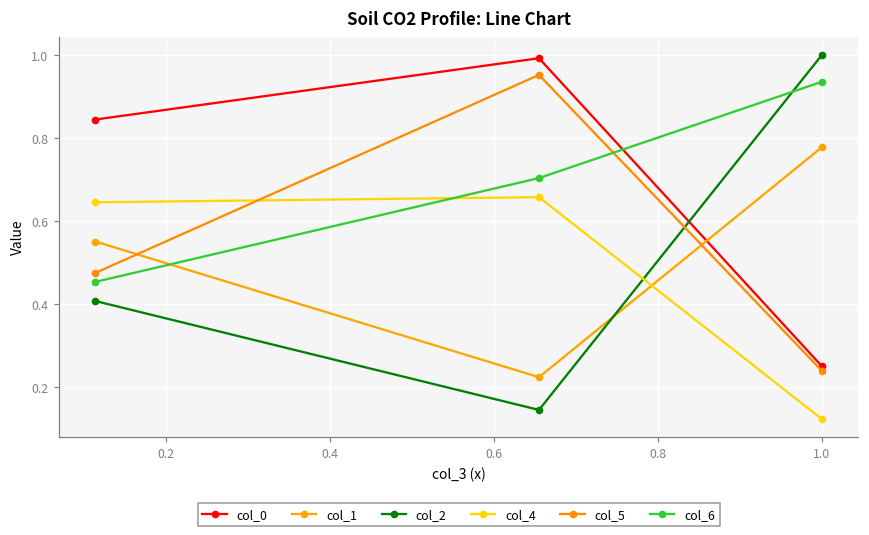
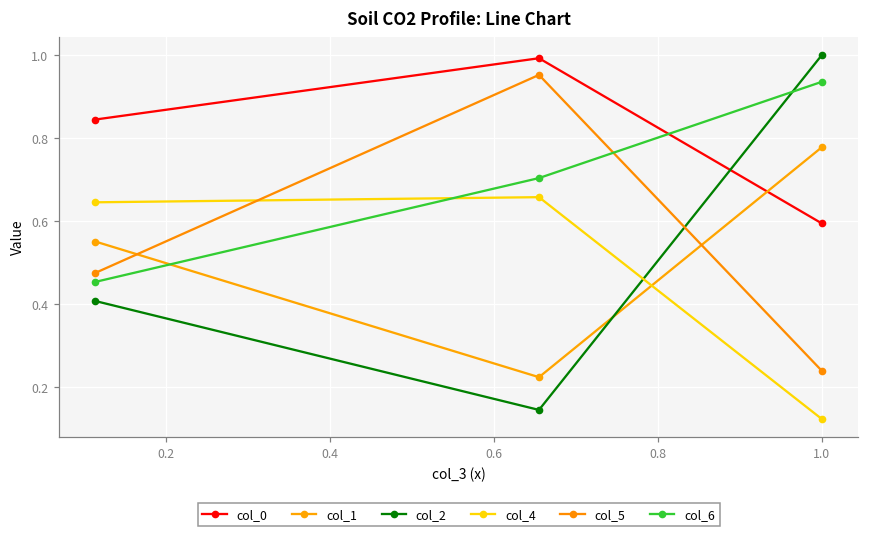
  {
    "col_0": {
-     "1.0": 0.25
+     "1.0": 0.59
    },
    "col_2": {
      "1.0": 1.00
    },
    "col_6": {
      "1.0": 0.94
    }
  }
